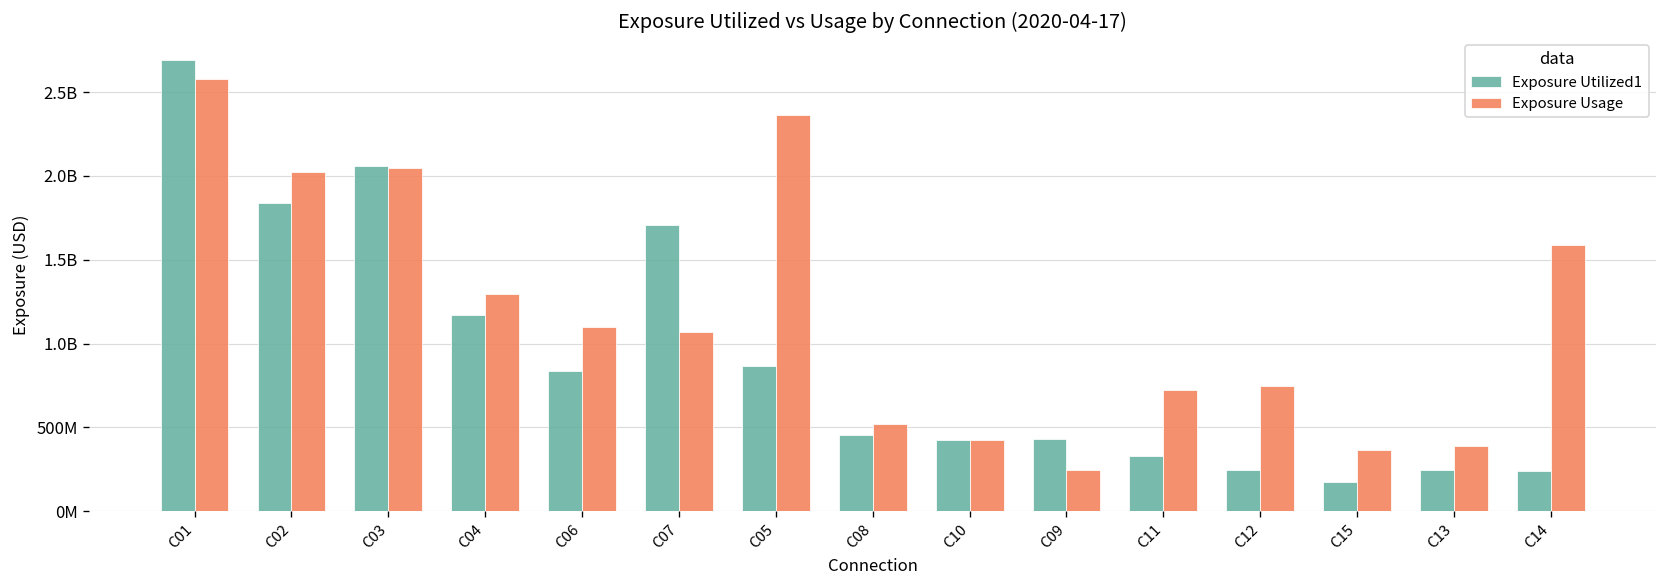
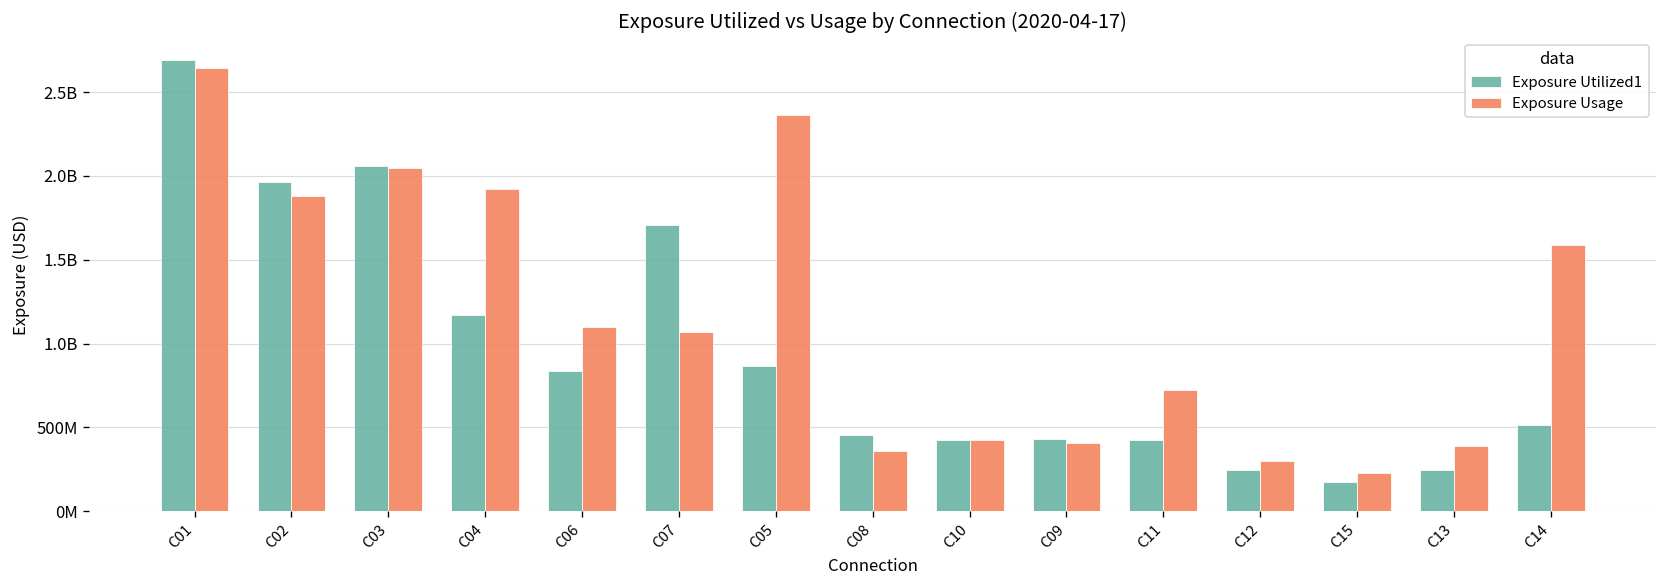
  {
    "Exposure Utilized1": {
      "C01": 2690000000,
-     "C02": 1840000000,
+     "C02": 1960000000,
      "C03": 2060000000,
      "C04": 1170000000,
      "C06": 840000000,
      "C07": 1710000000,
      "C05": 870000000,
      "C08": 460000000,
      "C10": 430000000,
      "C09": 430000000,
-     "C11": 330000000,
+     "C11": 430000000,
      "C12": 240000000,
      "C15": 170000000,
      "C13": 250000000,
-     "C14": 240000000
+     "C14": 510000000
    },
    "Exposure Usage": {
-     "C01": 2580000000,
-     "C02": 2020000000,
+     "C01": 2640000000,
+     "C02": 1880000000,
      "C03": 2050000000,
-     "C04": 1290000000,
+     "C04": 1920000000,
      "C06": 1100000000,
      "C07": 1070000000,
      "C05": 2370000000,
-     "C08": 520000000,
+     "C08": 360000000,
      "C10": 420000000,
-     "C09": 240000000,
+     "C09": 410000000,
      "C11": 720000000,
-     "C12": 750000000,
-     "C15": 370000000,
+     "C12": 300000000,
+     "C15": 230000000,
      "C13": 390000000,
      "C14": 1590000000
    }
  }
